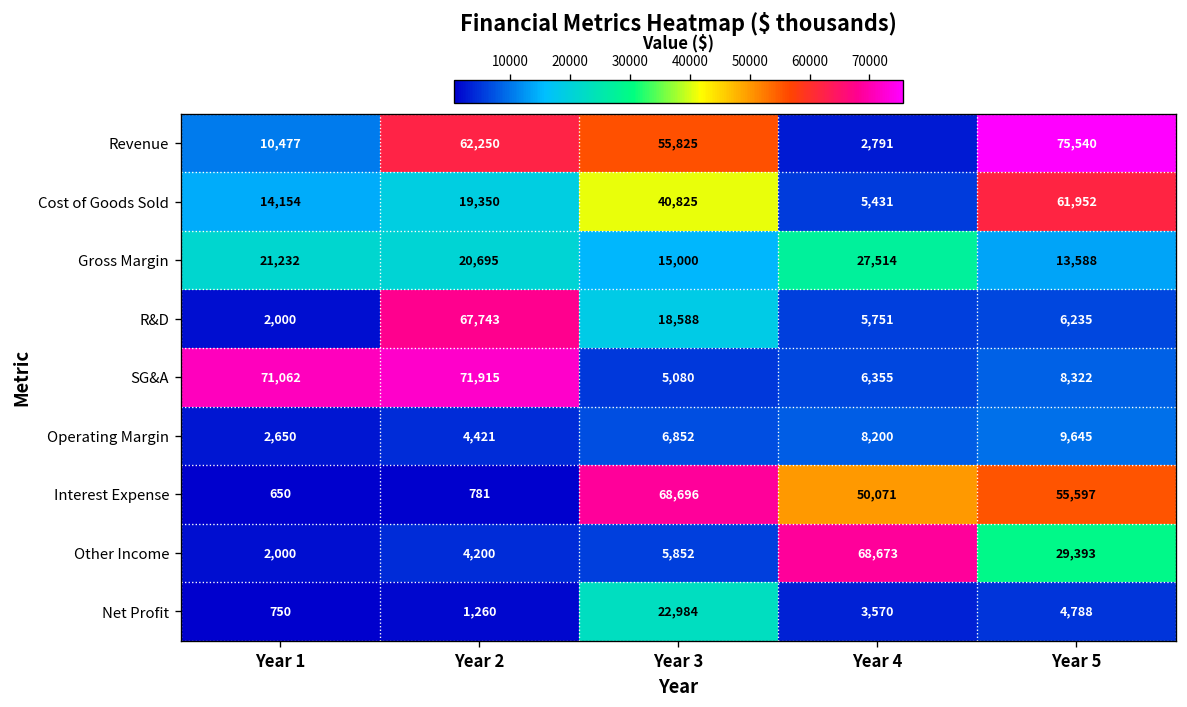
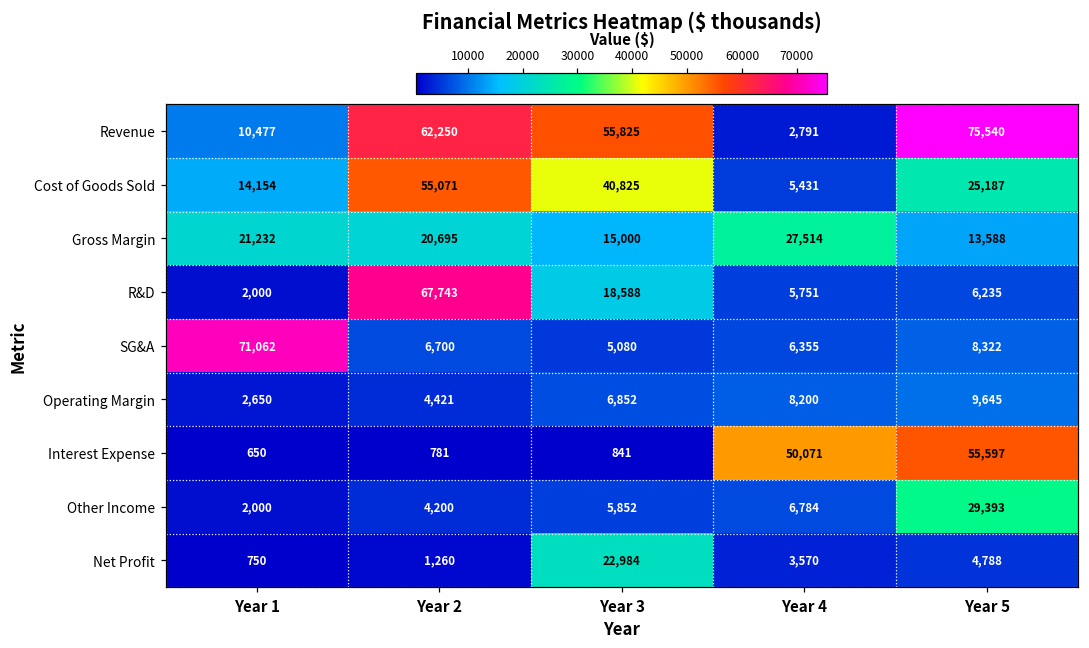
  {
    "Revenue": {
      "Year 1": "10,477",
      "Year 2": "62,250",
      "Year 3": "55,825",
      "Year 4": "2,791",
      "Year 5": "75,540"
    },
    "Cost of Goods Sold": {
      "Year 1": "14,154",
-     "Year 2": "19,350",
+     "Year 2": "55,071",
      "Year 3": "40,825",
      "Year 4": "5,431",
-     "Year 5": "61,952"
+     "Year 5": "25,187"
    },
    "Gross Margin": {
      "Year 1": "21,232",
      "Year 2": "20,695",
      "Year 3": "15,000",
      "Year 4": "27,514",
      "Year 5": "13,588"
    },
    "R&D": {
      "Year 1": "2,000",
      "Year 2": "67,743",
      "Year 3": "18,588",
      "Year 4": "5,751",
      "Year 5": "6,235"
    },
    "SG&A": {
      "Year 1": "71,062",
-     "Year 2": "71,915",
+     "Year 2": "6,700",
      "Year 3": "5,080",
      "Year 4": "6,355",
      "Year 5": "8,322"
    },
    "Operating Margin": {
      "Year 1": "2,650",
      "Year 2": "4,421",
      "Year 3": "6,852",
      "Year 4": "8,200",
      "Year 5": "9,645"
    },
    "Interest Expense": {
      "Year 1": "650",
      "Year 2": "781",
-     "Year 3": "68,696",
+     "Year 3": "841",
      "Year 4": "50,071",
      "Year 5": "55,597"
    },
    "Other Income": {
      "Year 1": "2,000",
      "Year 2": "4,200",
      "Year 3": "5,852",
-     "Year 4": "68,673",
+     "Year 4": "6,784",
      "Year 5": "29,393"
    },
    "Net Profit": {
      "Year 1": "750",
      "Year 2": "1,260",
      "Year 3": "22,984",
      "Year 4": "3,570",
      "Year 5": "4,788"
    }
  }
